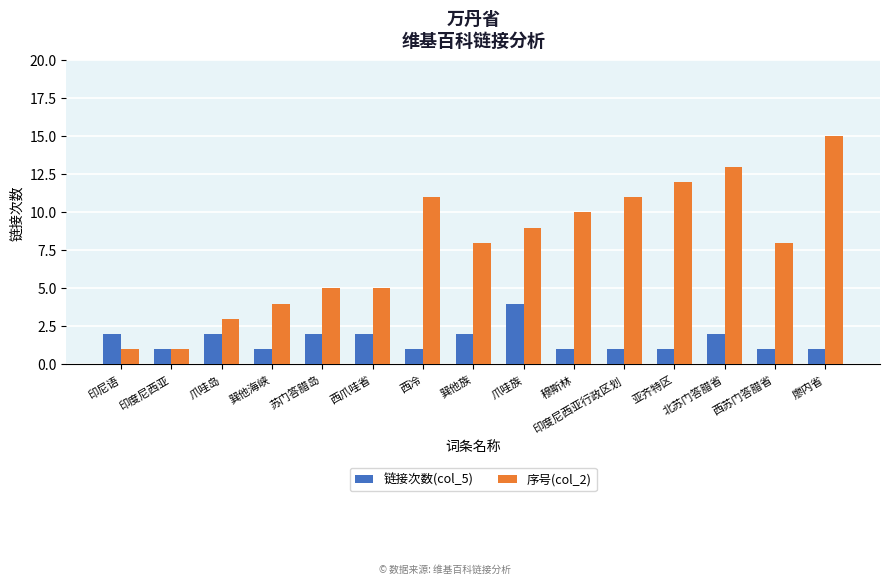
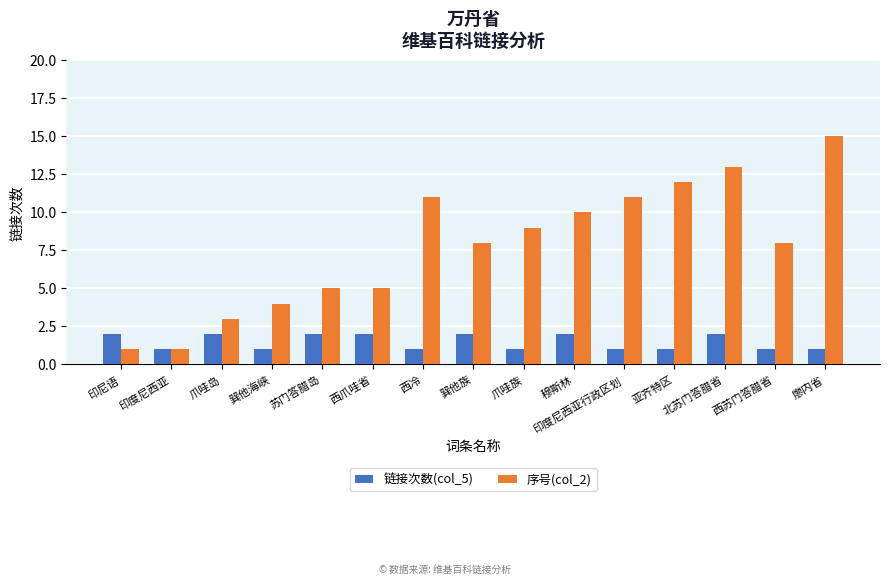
  {
    "链接次数(col_5)": {
      "印尼语": 2,
      "印度尼西亚": 1,
      "爪哇岛": 2,
      "巽他海峡": 1,
      "苏门答腊岛": 2,
      "西爪哇省": 2,
      "西冷": 1,
      "巽他族": 2,
-     "爪哇族": 4,
-     "穆斯林": 1,
+     "爪哇族": 1,
+     "穆斯林": 2,
      "印度尼西亚行政区划": 1,
      "亚齐特区": 1,
      "北苏门答腊省": 2,
      "西苏门答腊省": 1,
      "廖内省": 1
    },
    "序号(col_2)": {
      "印尼语": 1,
      "印度尼西亚": 1,
      "爪哇岛": 3,
      "巽他海峡": 4,
      "苏门答腊岛": 5,
      "西爪哇省": 5,
      "西冷": 11,
      "巽他族": 8,
      "爪哇族": 9,
      "穆斯林": 10,
      "印度尼西亚行政区划": 11,
      "亚齐特区": 12,
      "北苏门答腊省": 13,
      "西苏门答腊省": 8,
      "廖内省": 15
    }
  }
